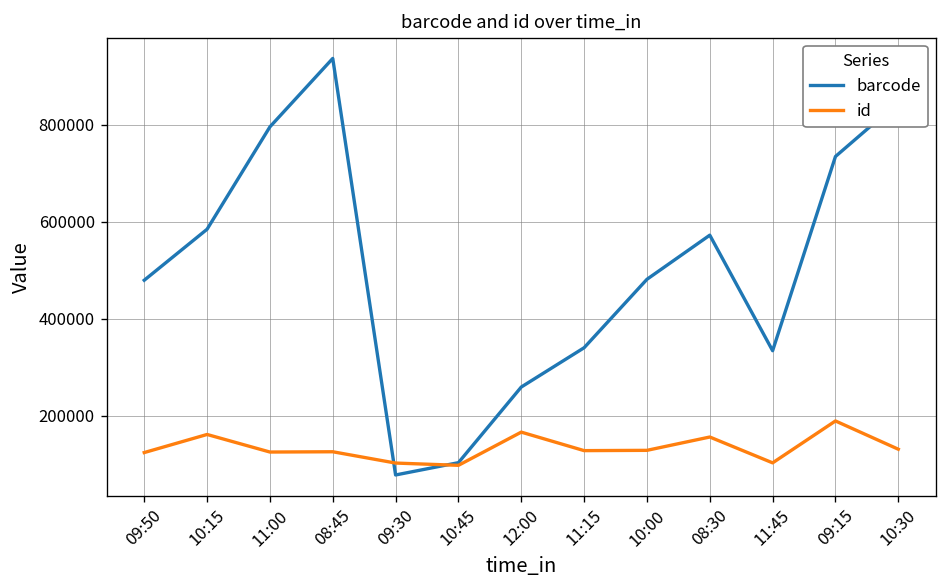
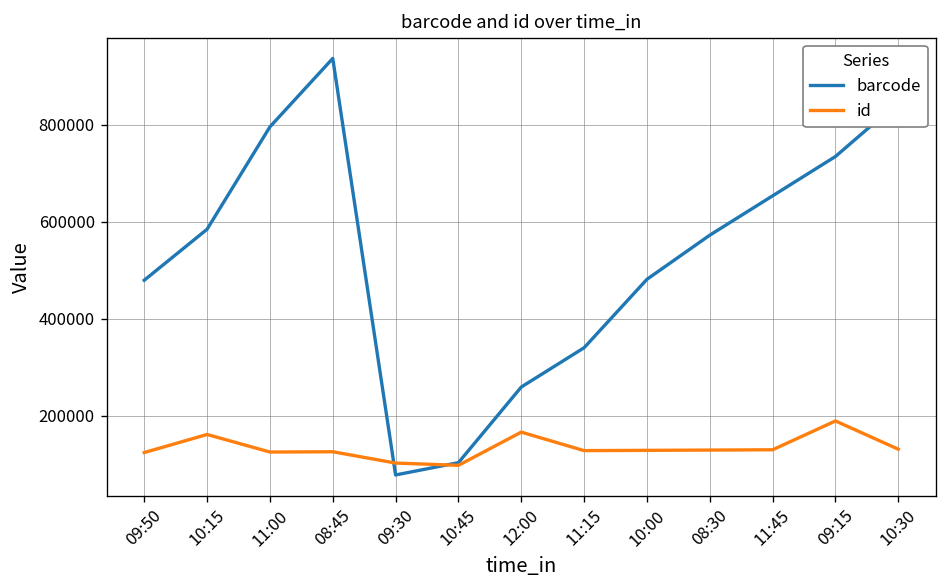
  {
    "barcode": {
      "09:50": 480000,
      "10:15": 580000,
      "11:00": 800000,
      "08:45": 940000,
      "09:30": 80000,
      "12:00": 260000,
      "11:15": 340000,
      "10:00": 480000,
      "08:30": 570000,
-     "11:45": 330000,
+     "11:45": 650000,
      "09:15": 730000
    },
    "id": {
      "09:50": 120000,
      "10:15": 160000,
      "11:00": 130000,
      "08:45": 130000,
      "09:30": 100000,
      "12:00": 170000,
      "11:15": 130000,
      "10:00": 130000,
-     "08:30": 160000,
-     "11:45": 100000,
+     "08:30": 130000,
+     "11:45": 130000,
      "09:15": 190000,
      "10:30": 130000
    }
  }
